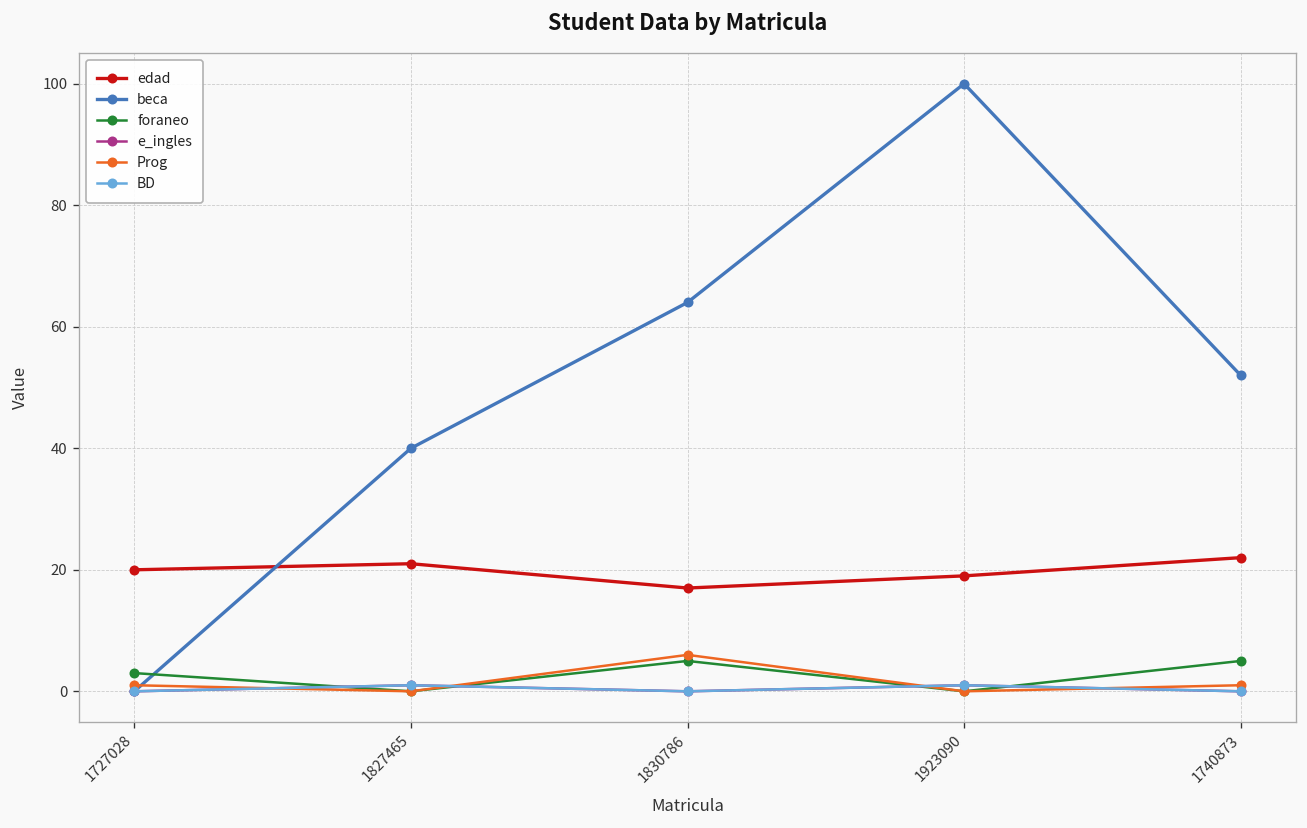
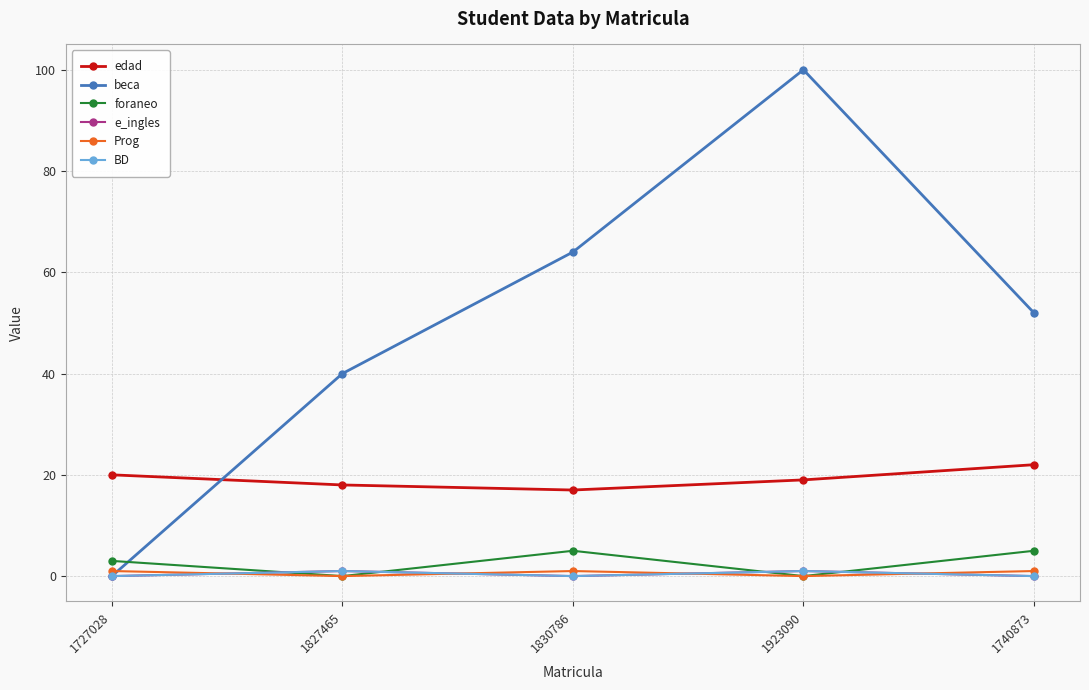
  {
    "edad": {
      "1727028": 20,
-     "1827465": 21,
+     "1827465": 18,
      "1830786": 17,
      "1923090": 19,
      "1740873": 22
    },
    "beca": {
      "1827465": 40,
      "1830786": 64,
      "1923090": 100,
      "1740873": 52
    },
    "foraneo": {
      "1727028": 3,
      "1830786": 5,
      "1740873": 5
    },
    "BD": {
      "1827465": 1,
      "1830786": 0,
      "1923090": 1,
      "1740873": 0
    },
    "Prog": {
      "1727028": 1,
-     "1830786": 6,
+     "1830786": 1,
      "1740873": 1
    }
  }
